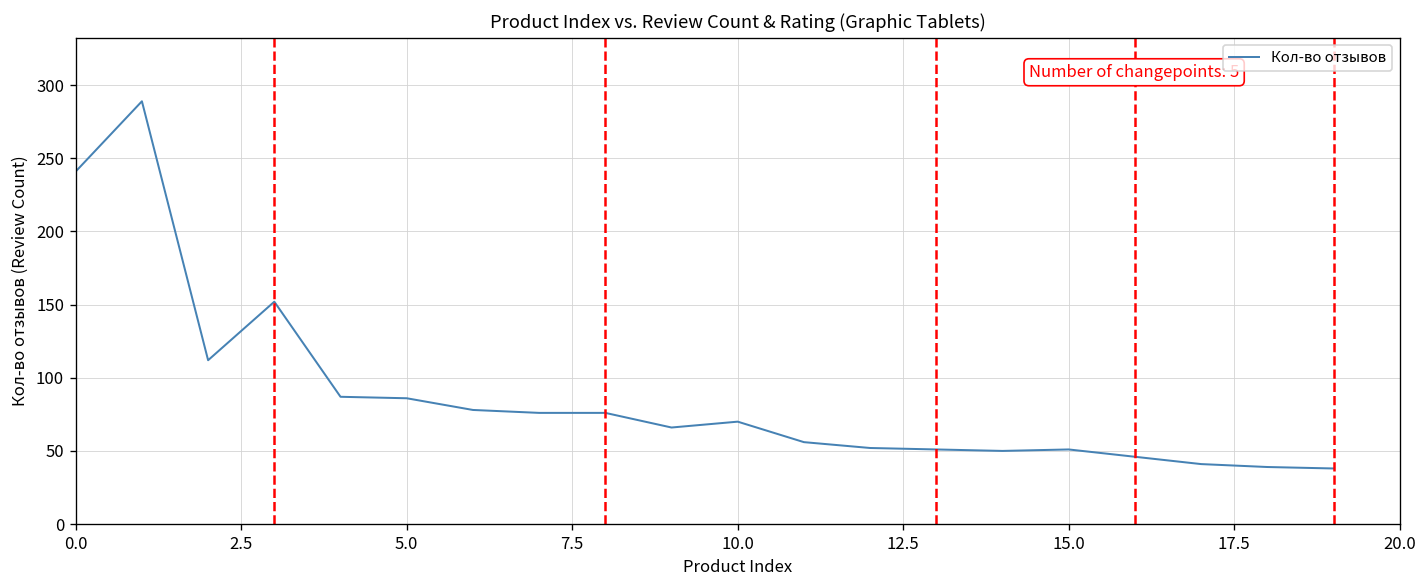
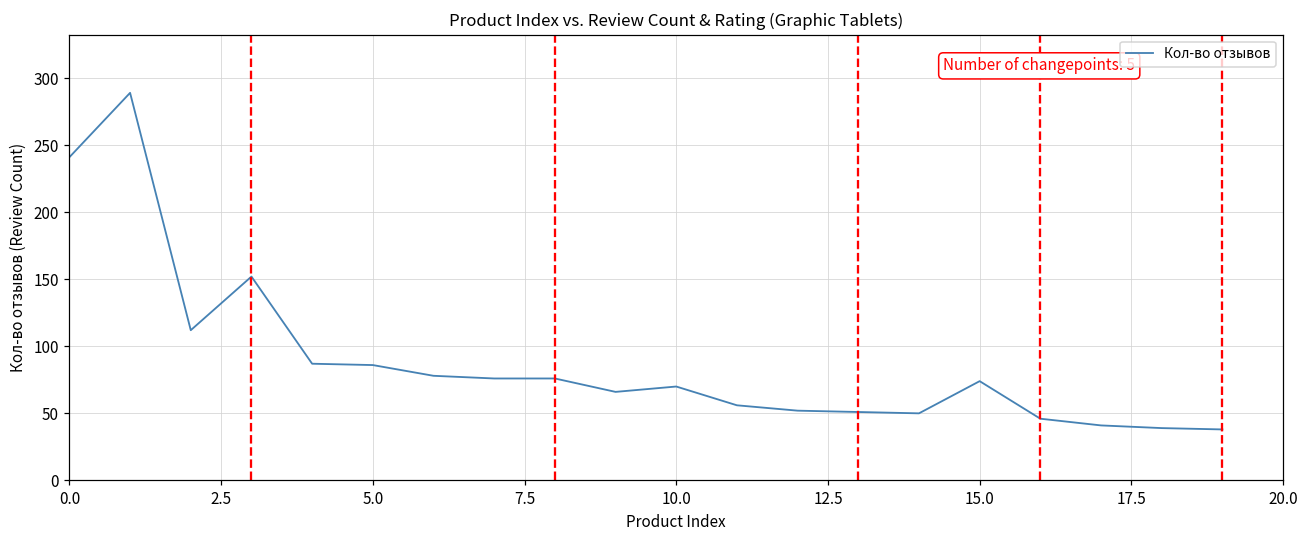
  {
    "0.0": 241,
    "5.0": 86,
    "10.0": 70,
-   "15.0": 51
+   "15.0": 74
  }
